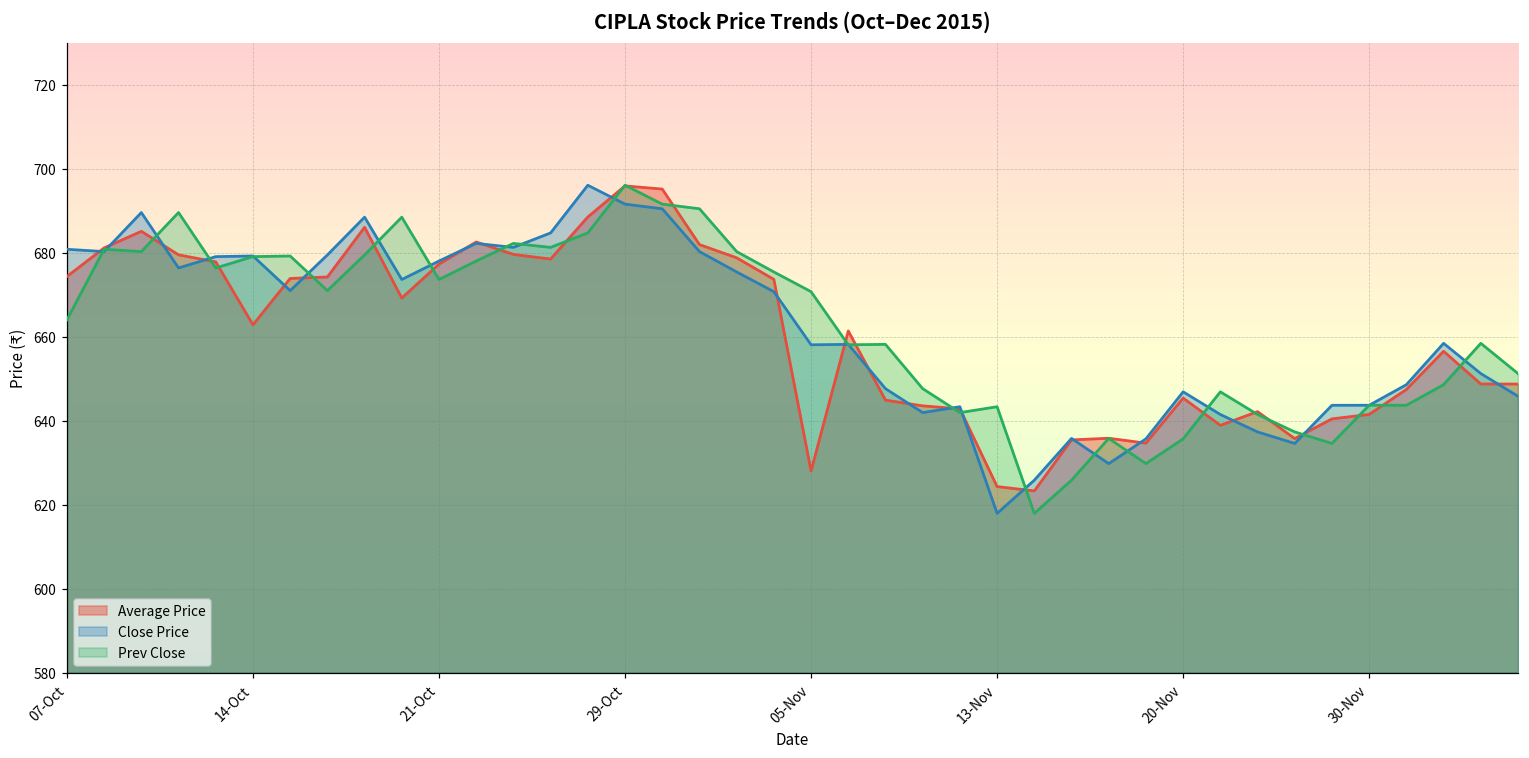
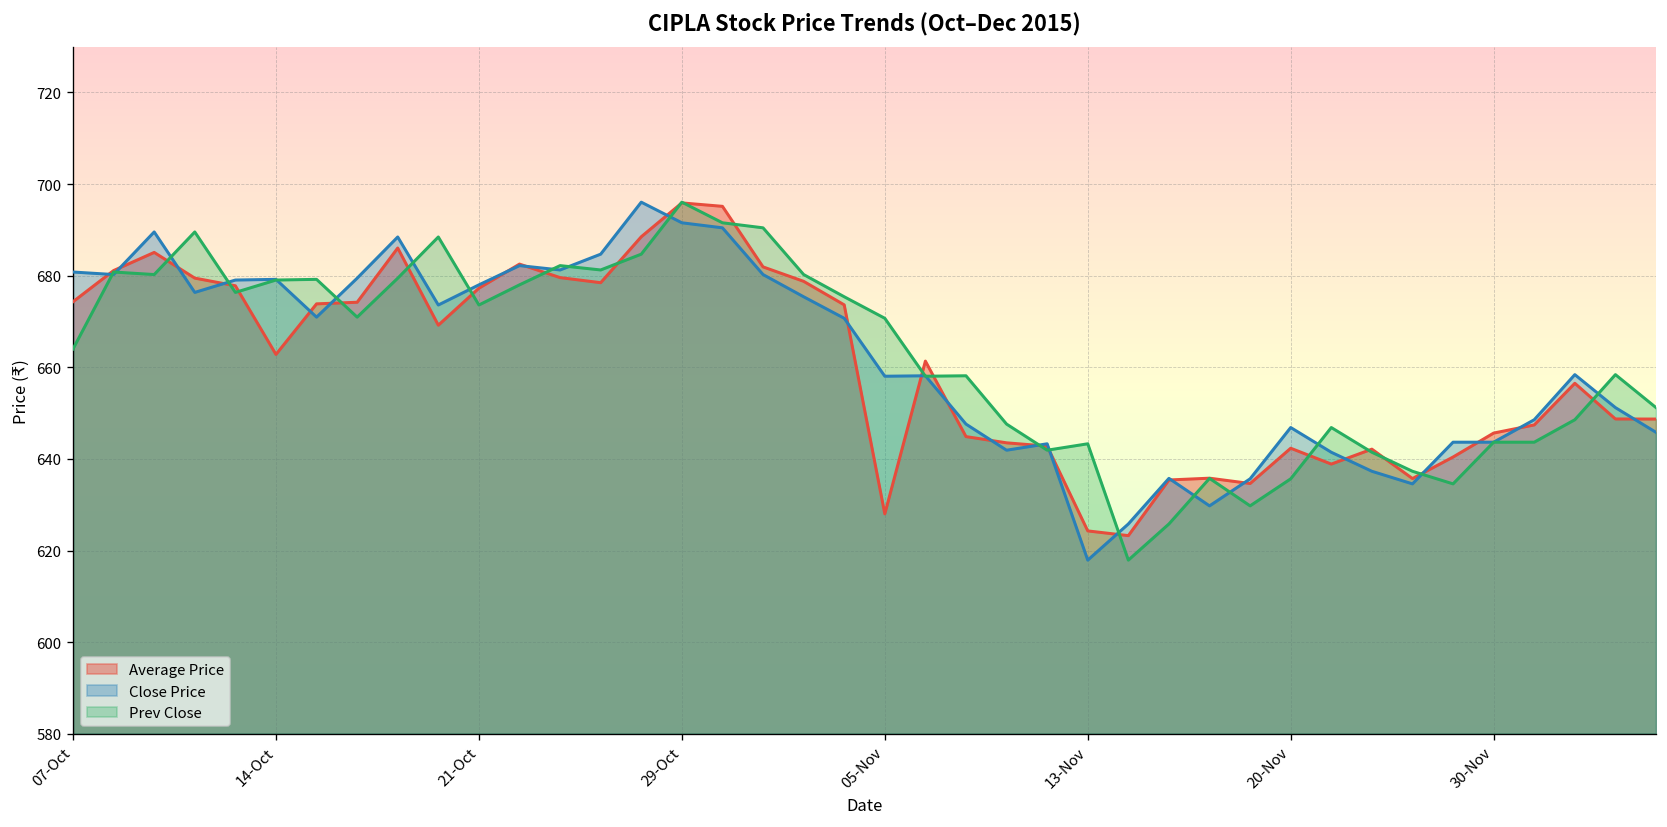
  {
    "Average Price": {
      "07-Oct": 674,
      "14-Oct": 663,
      "21-Oct": 677,
      "05-Nov": 628,
      "13-Nov": 624,
-     "20-Nov": 645,
-     "30-Nov": 641
+     "20-Nov": 642,
+     "30-Nov": 646
    }
  }
